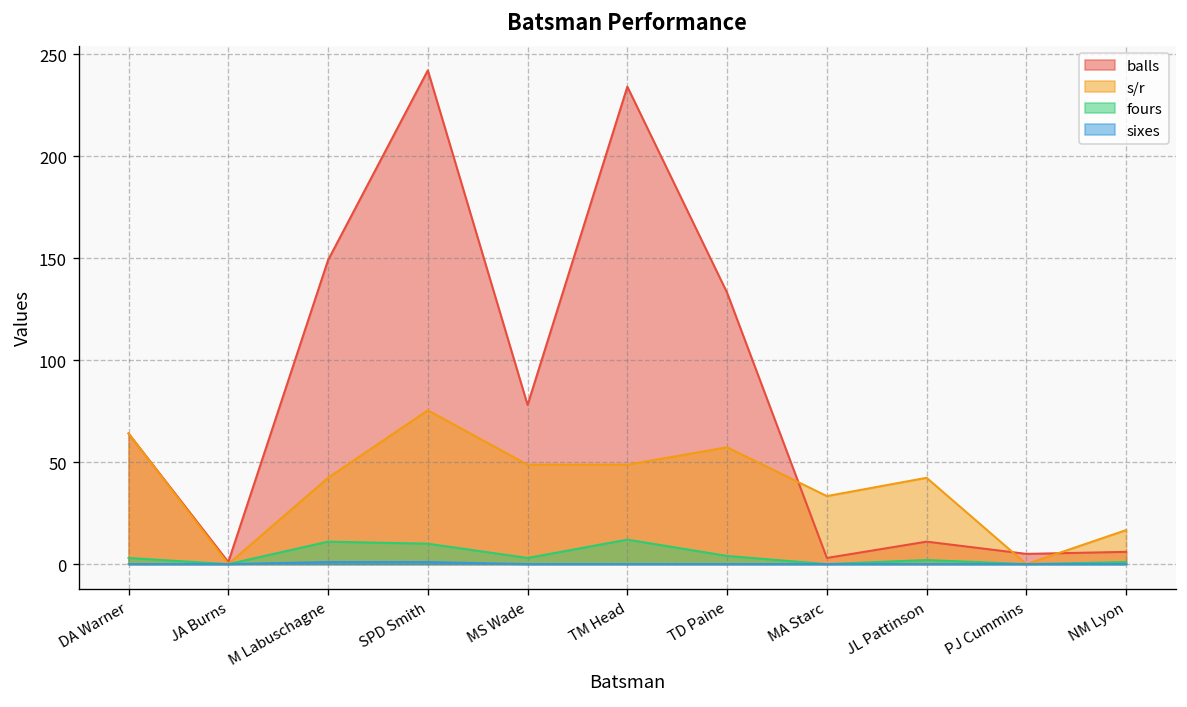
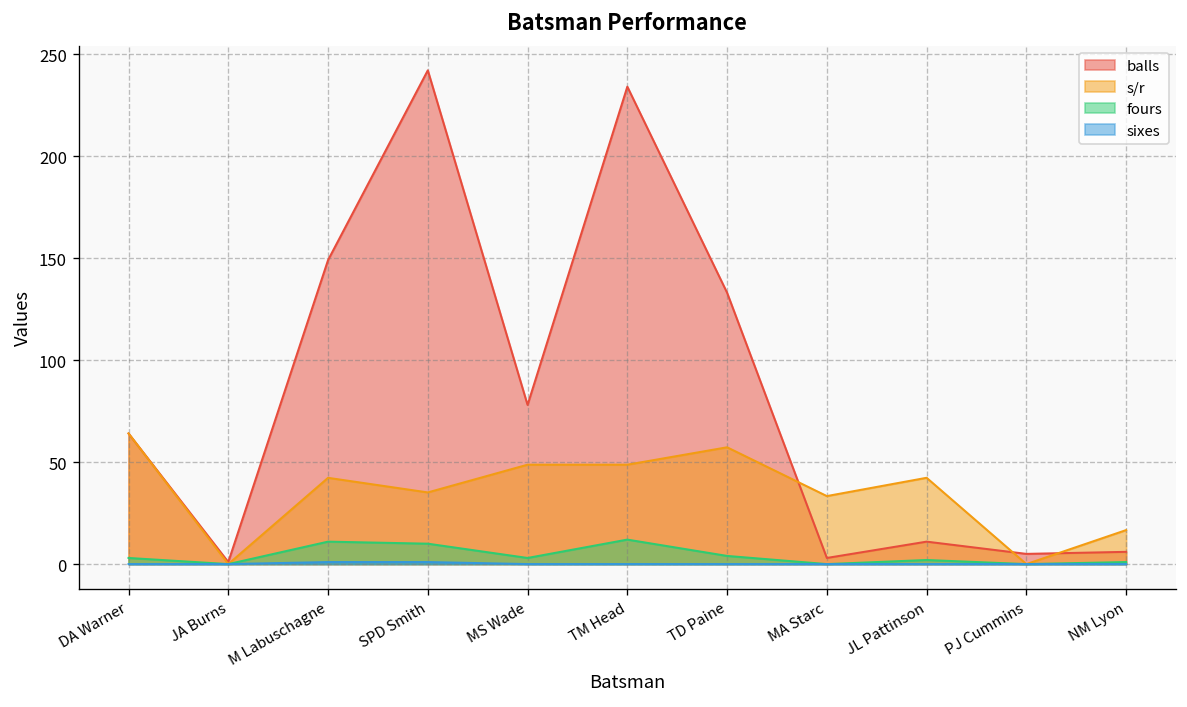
  {
    "balls": {
      "M Labuschagne": 149,
      "SPD Smith": 242,
      "MS Wade": 78,
      "TM Head": 234,
      "TD Paine": 133,
      "MA Starc": 3,
      "JL Pattinson": 11,
      "PJ Cummins": 5,
      "NM Lyon": 6
    },
    "s/r": {
      "M Labuschagne": 42,
-     "SPD Smith": 75,
+     "SPD Smith": 35,
      "MS Wade": 49,
      "TM Head": 49,
      "TD Paine": 57,
      "MA Starc": 33,
      "JL Pattinson": 42,
      "NM Lyon": 17
    },
    "fours": {
      "DA Warner": 3,
      "M Labuschagne": 11,
      "SPD Smith": 10,
      "MS Wade": 3,
      "TM Head": 12,
      "TD Paine": 4,
      "JL Pattinson": 2
    },
    "sixes": {
      "DA Warner": 0,
      "M Labuschagne": 1,
      "SPD Smith": 1,
      "MS Wade": 0,
      "TM Head": 0,
      "TD Paine": 0,
      "JL Pattinson": 0
    }
  }
